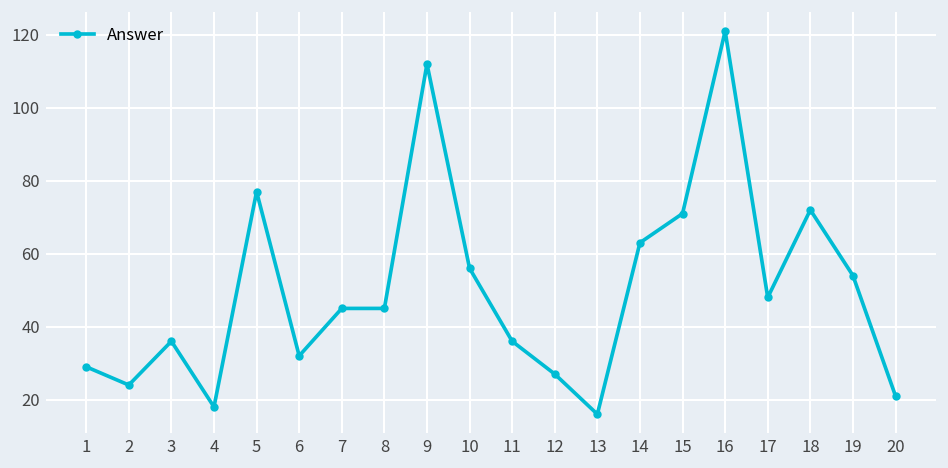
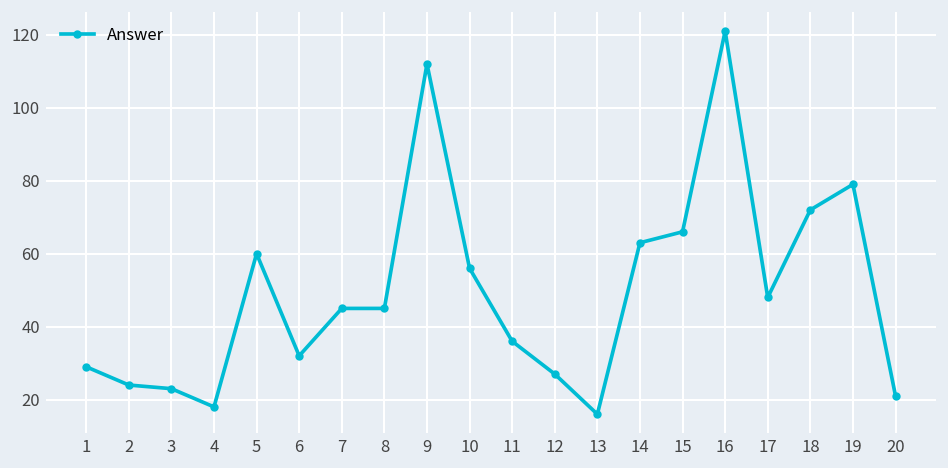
  {
    "1": 29,
    "2": 24,
-   "3": 36,
+   "3": 23,
    "4": 18,
-   "5": 77,
+   "5": 60,
    "6": 32,
    "7": 45,
    "8": 45,
    "9": 112,
    "10": 56,
    "11": 36,
    "12": 27,
    "13": 16,
    "14": 63,
-   "15": 71,
+   "15": 66,
    "16": 121,
    "17": 48,
    "18": 72,
-   "19": 54,
+   "19": 79,
    "20": 21
  }
